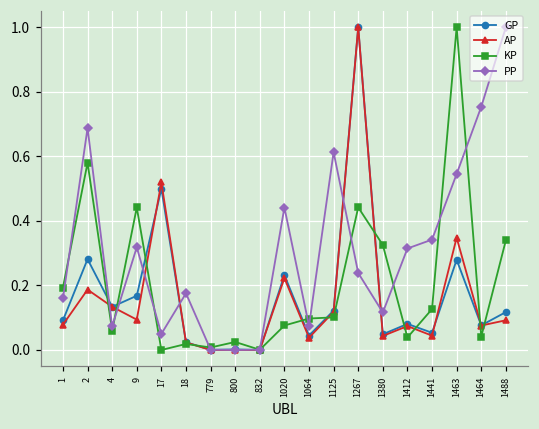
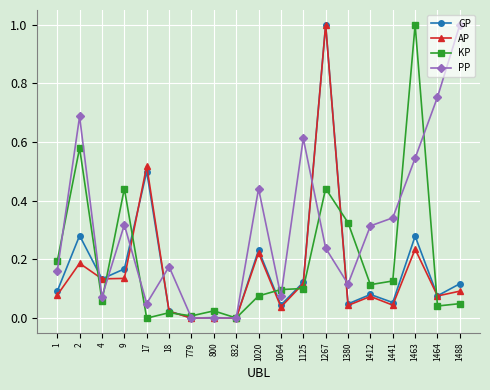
  {
    "GP": {
      "1": 0.09,
      "2": 0.28,
      "9": 0.17,
      "17": 0.50,
      "1020": 0.23,
      "1441": 0.05,
      "1463": 0.28,
      "1488": 0.12
    },
    "AP": {
      "1": 0.08,
      "2": 0.19,
-     "9": 0.09,
+     "9": 0.14,
      "17": 0.52,
      "1020": 0.22,
      "1441": 0.04,
-     "1463": 0.35,
+     "1463": 0.24,
      "1488": 0.09
    },
    "KP": {
      "1": 0.19,
      "2": 0.58,
      "4": 0.06,
      "9": 0.44,
      "17": 0.00,
      "800": 0.02,
      "1020": 0.08,
      "1064": 0.10,
      "1125": 0.10,
      "1267": 0.44,
      "1380": 0.33,
-     "1412": 0.04,
+     "1412": 0.11,
      "1441": 0.13,
      "1463": 1.00,
      "1464": 0.04,
-     "1488": 0.34
+     "1488": 0.05
    },
    "PP": {
      "1": 0.16,
      "2": 0.69,
      "4": 0.07,
      "9": 0.32,
      "17": 0.05,
      "18": 0.18,
      "1020": 0.44,
      "1064": 0.07,
      "1125": 0.61,
      "1267": 0.24,
      "1380": 0.12,
      "1412": 0.31,
      "1441": 0.34,
      "1463": 0.55,
      "1464": 0.75
    }
  }
